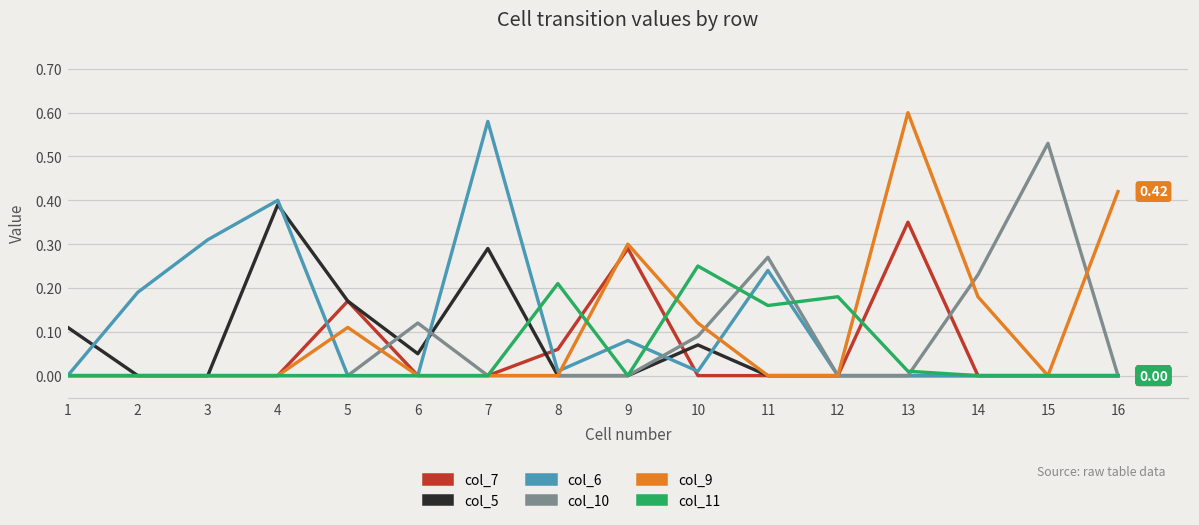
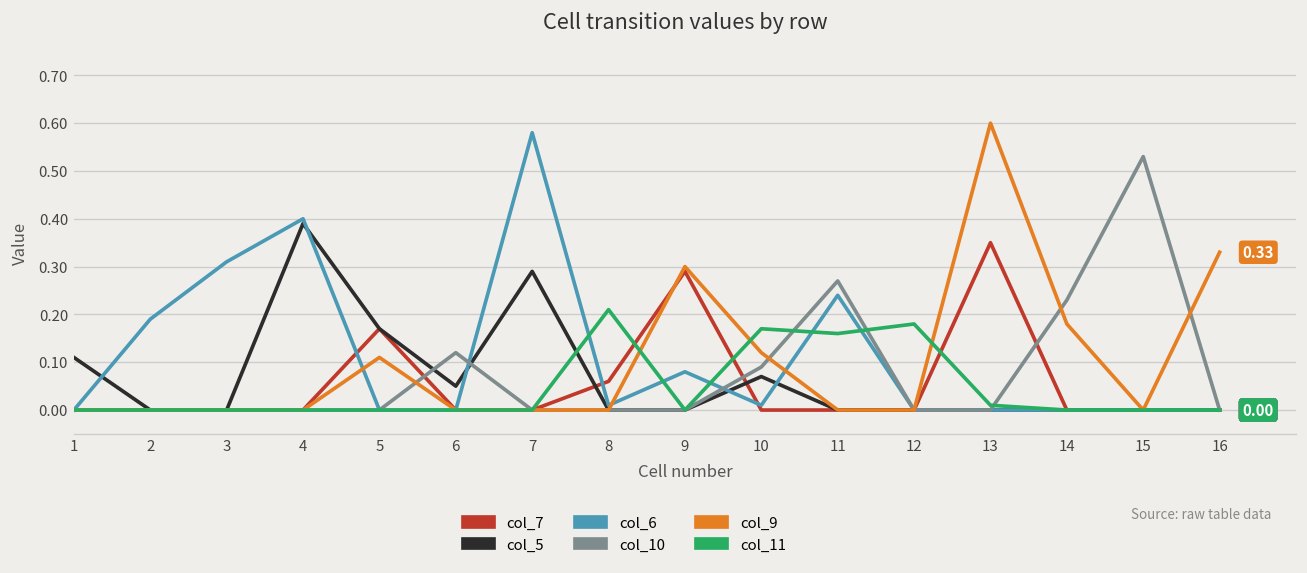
  {
    "col_7": {
      "8": 0.06,
      "9": 0.29,
      "10": 0.00,
      "13": 0.35
    },
    "col_5": {
      "1": 0.11,
      "4": 0.39,
      "6": 0.05,
      "7": 0.29,
      "10": 0.07
    },
    "col_6": {
      "2": 0.19,
      "3": 0.31,
      "4": 0.40,
      "7": 0.58,
      "8": 0.01,
      "9": 0.08,
      "10": 0.01,
      "11": 0.24
    },
    "col_10": {
      "6": 0.12,
      "10": 0.09,
      "11": 0.27,
      "14": 0.23,
      "15": 0.53
    },
    "col_9": {
-     "16": 0.42
+     "16": 0.33
    },
    "col_11": {
      "8": 0.21,
-     "10": 0.25,
+     "10": 0.17,
      "11": 0.16,
      "12": 0.18,
      "13": 0.01
    }
  }
